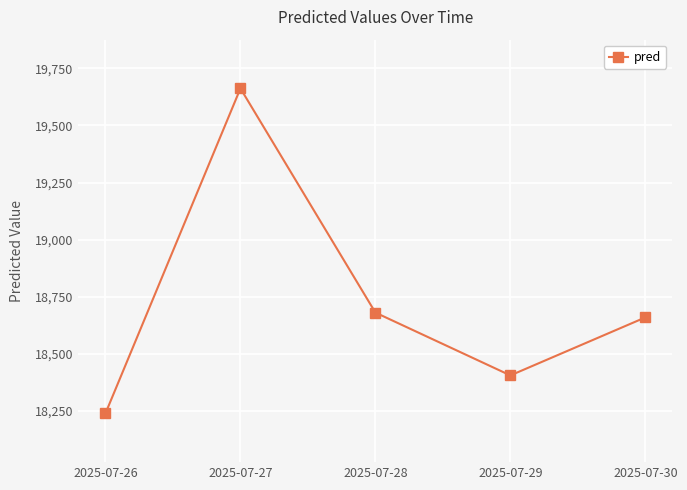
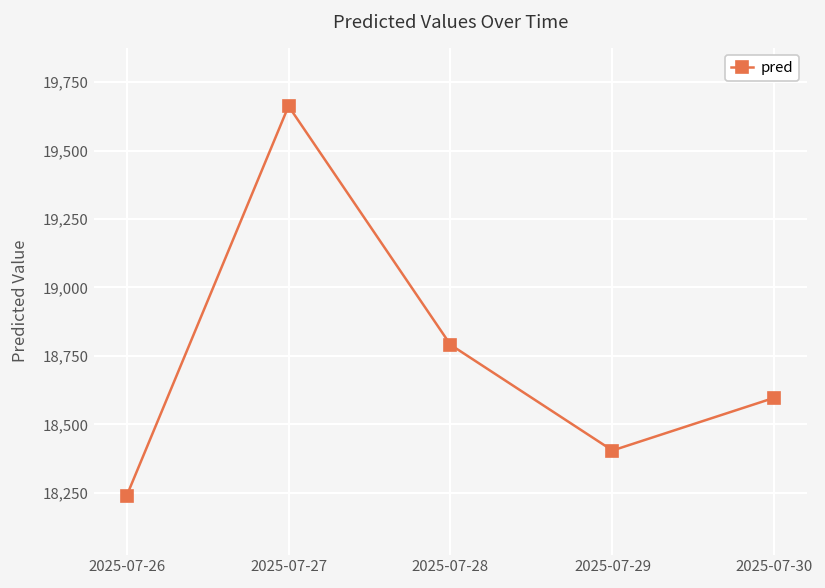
  {
    "2025-07-26": "18,240",
    "2025-07-27": "19,660",
-   "2025-07-28": "18,680",
+   "2025-07-28": "18,790",
    "2025-07-29": "18,400",
-   "2025-07-30": "18,660"
+   "2025-07-30": "18,600"
  }
